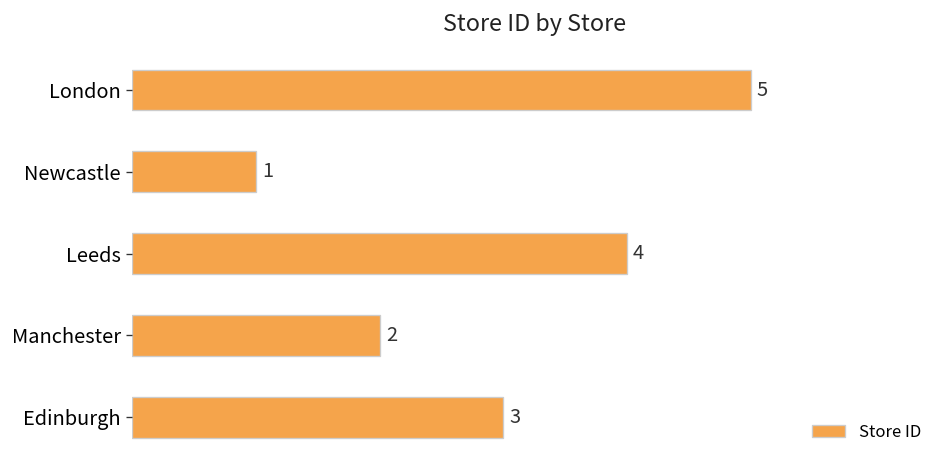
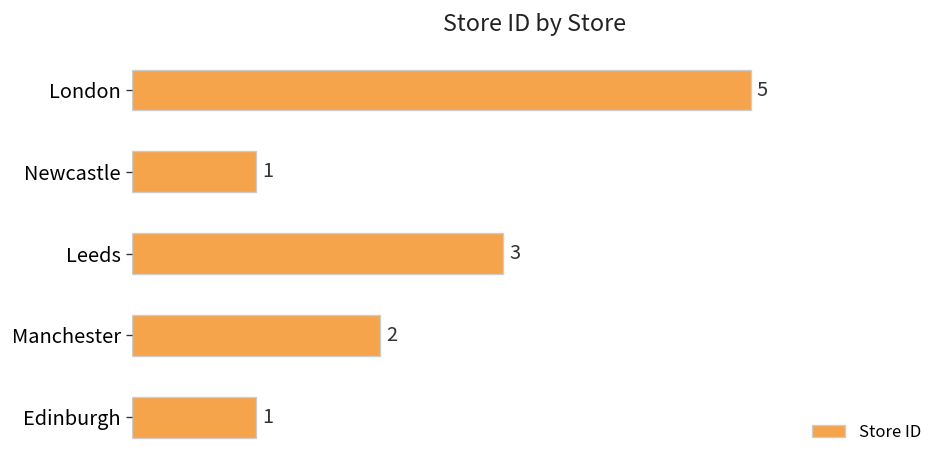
  {
    "London": 5,
    "Newcastle": 1,
-   "Leeds": 4,
+   "Leeds": 3,
    "Manchester": 2,
-   "Edinburgh": 3
+   "Edinburgh": 1
  }
